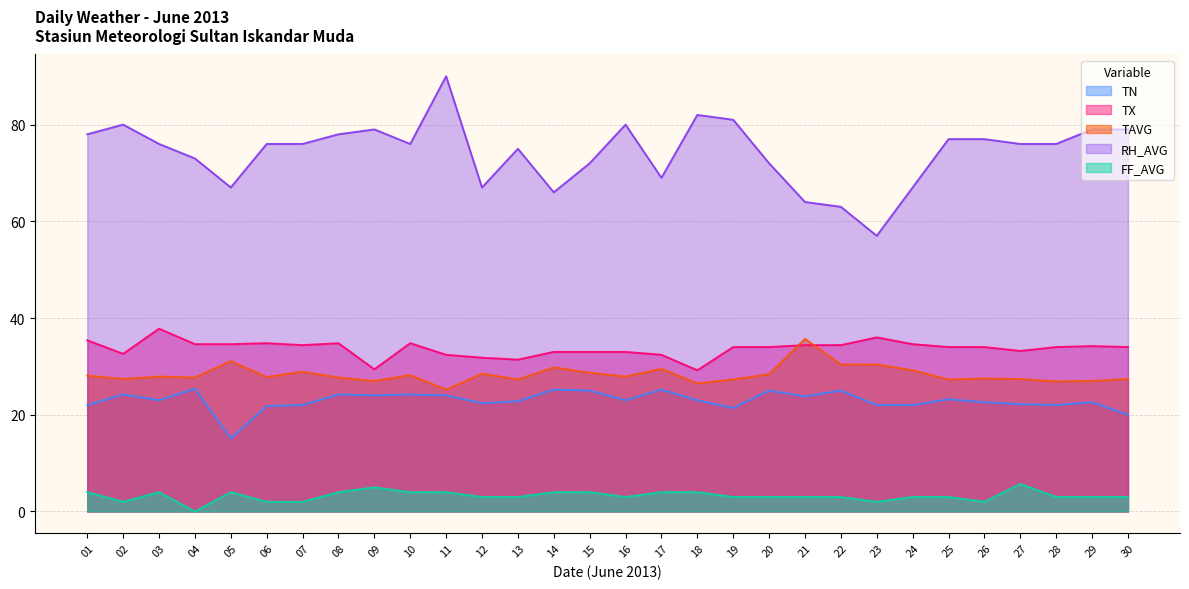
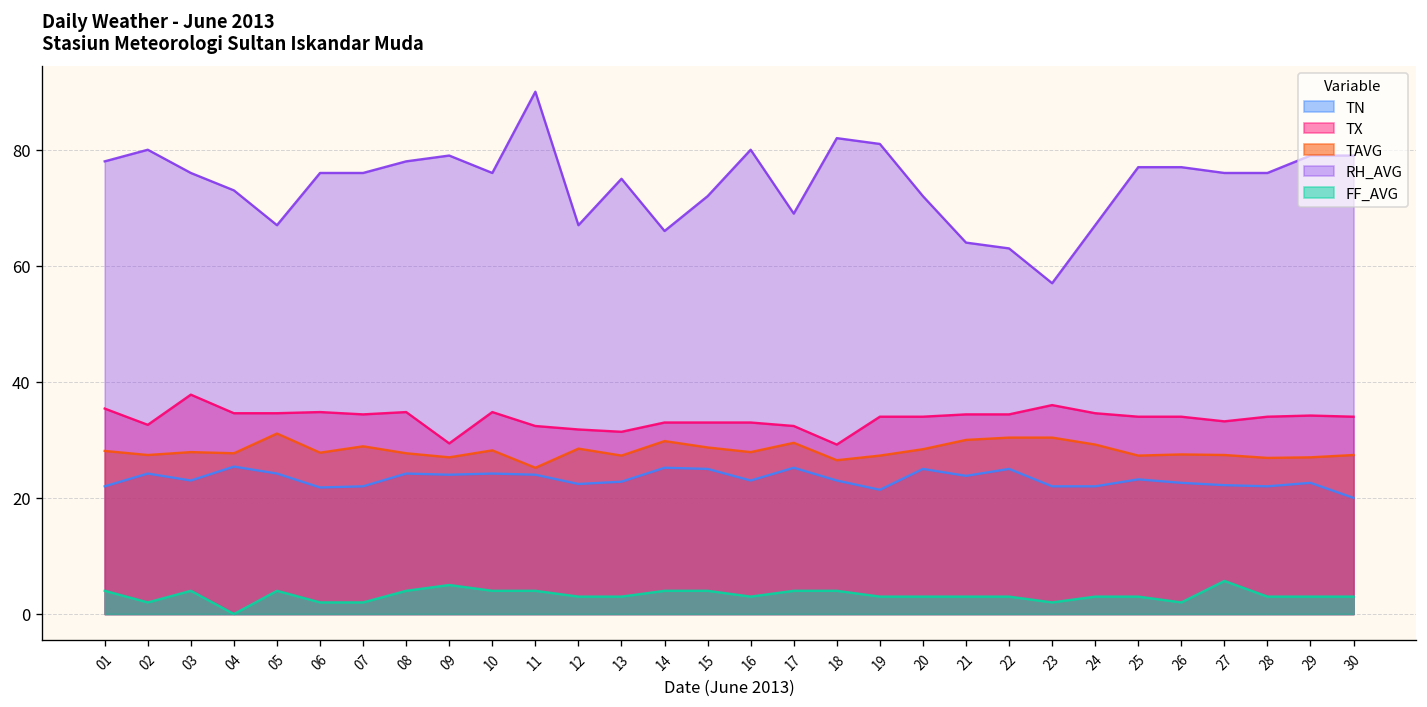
  {
    "TN": {
      "01": 22,
      "02": 24,
      "03": 23,
      "04": 25,
-     "05": 15,
+     "05": 24,
      "06": 22,
      "07": 22,
      "08": 24,
      "09": 24,
      "10": 24,
      "11": 24,
      "12": 22,
      "13": 23,
      "14": 25,
      "15": 25,
      "16": 23,
      "17": 25,
      "18": 23,
      "19": 21,
      "20": 25,
      "21": 24,
      "22": 25,
      "23": 22,
      "24": 22,
      "25": 23,
      "26": 23,
      "27": 22,
      "28": 22,
      "29": 23,
      "30": 20
    },
    "TX": {
      "01": 35,
      "02": 33,
      "03": 38,
      "04": 35,
      "05": 35,
      "06": 35,
      "07": 34,
      "08": 35,
      "09": 29,
      "10": 35,
      "11": 32,
      "12": 32,
      "13": 31,
      "14": 33,
      "15": 33,
      "16": 33,
      "17": 32,
      "18": 29,
      "19": 34,
      "20": 34,
      "21": 34,
      "22": 34,
      "23": 36,
      "24": 35,
      "25": 34,
      "26": 34,
      "27": 33,
      "28": 34,
      "29": 34,
      "30": 34
    },
    "TAVG": {
      "01": 28,
      "02": 27,
      "03": 28,
      "04": 28,
      "05": 31,
      "06": 28,
      "07": 29,
      "08": 28,
      "09": 27,
      "10": 28,
      "11": 25,
      "12": 29,
      "13": 27,
      "14": 30,
      "15": 29,
      "16": 28,
      "17": 30,
      "18": 27,
      "19": 27,
      "20": 28,
-     "21": 36,
+     "21": 30,
      "22": 30,
      "23": 30,
      "24": 29,
      "25": 27,
      "26": 28,
      "27": 27,
      "28": 27,
      "29": 27,
      "30": 27
    },
    "RH_AVG": {
      "01": 78,
      "02": 80,
      "03": 76,
      "04": 73,
      "05": 67,
      "06": 76,
      "07": 76,
      "08": 78,
      "09": 79,
      "10": 76,
      "11": 90,
      "12": 67,
      "13": 75,
      "14": 66,
      "15": 72,
      "16": 80,
      "17": 69,
      "18": 82,
      "19": 81,
      "20": 72,
      "21": 64,
      "22": 63,
      "23": 57,
      "24": 67,
      "25": 77,
      "26": 77,
      "27": 76,
      "28": 76
    },
    "FF_AVG": {
      "01": 4,
      "02": 2,
      "03": 4,
      "04": 0,
      "05": 4,
      "06": 2,
      "07": 2,
      "08": 4,
      "09": 5,
      "10": 4,
      "11": 4,
      "12": 3,
      "13": 3,
      "14": 4,
      "15": 4,
      "16": 3,
      "17": 4,
      "18": 4,
      "19": 3,
      "20": 3,
      "21": 3,
      "22": 3,
      "23": 2,
      "24": 3,
      "25": 3,
      "26": 2,
      "27": 6,
      "28": 3,
      "29": 3,
      "30": 3
    }
  }
